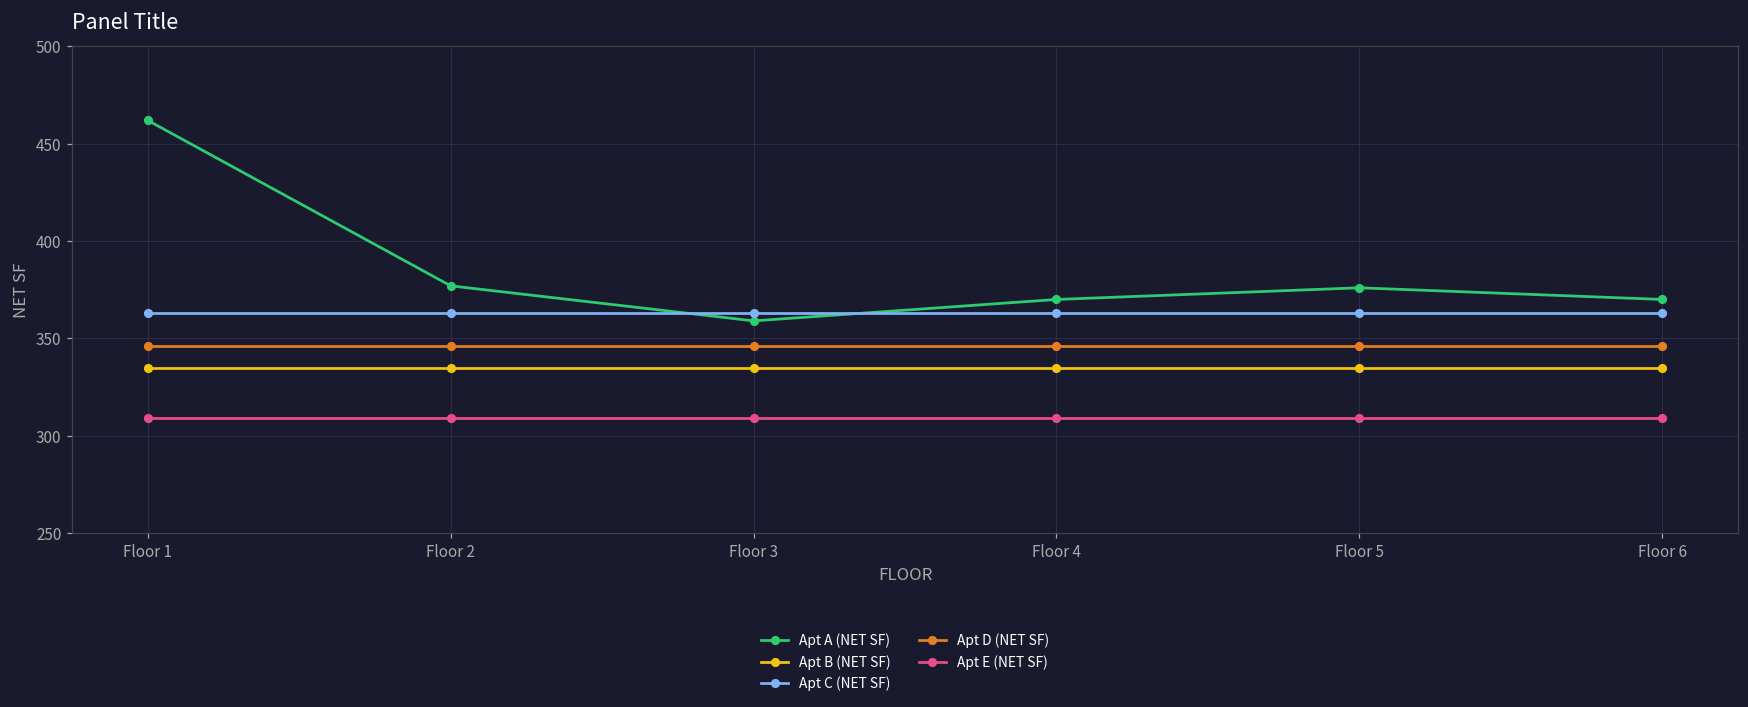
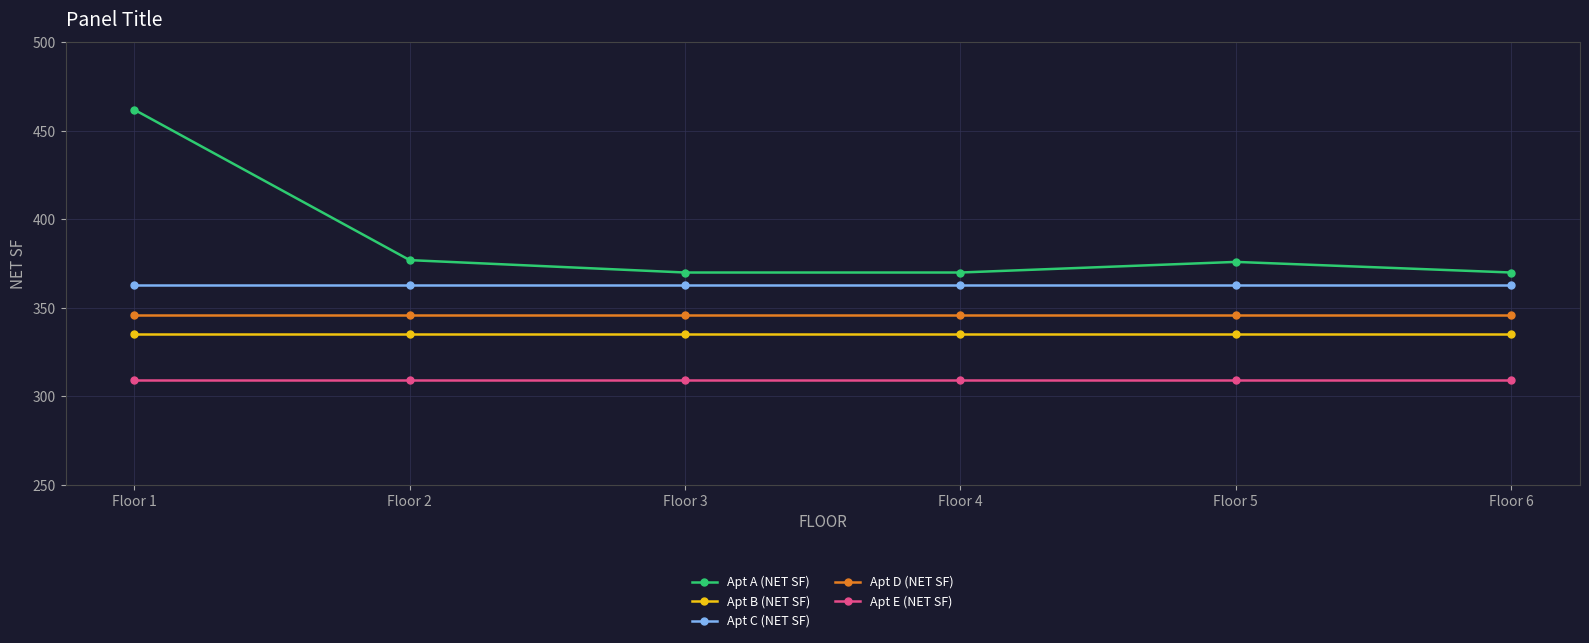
  {
    "Apt A (NET SF)": {
      "Floor 1": 462,
      "Floor 2": 377,
-     "Floor 3": 359,
+     "Floor 3": 370,
      "Floor 4": 370,
      "Floor 5": 376,
      "Floor 6": 370
    },
    "Apt B (NET SF)": {
      "Floor 1": 335,
      "Floor 2": 335,
      "Floor 3": 335,
      "Floor 4": 335,
      "Floor 5": 335,
      "Floor 6": 335
    },
    "Apt C (NET SF)": {
      "Floor 1": 363,
      "Floor 2": 363,
      "Floor 3": 363,
      "Floor 4": 363,
      "Floor 5": 363,
      "Floor 6": 363
    },
    "Apt D (NET SF)": {
      "Floor 1": 346,
      "Floor 2": 346,
      "Floor 3": 346,
      "Floor 4": 346,
      "Floor 5": 346,
      "Floor 6": 346
    },
    "Apt E (NET SF)": {
      "Floor 1": 309,
      "Floor 2": 309,
      "Floor 3": 309,
      "Floor 4": 309,
      "Floor 5": 309,
      "Floor 6": 309
    }
  }
